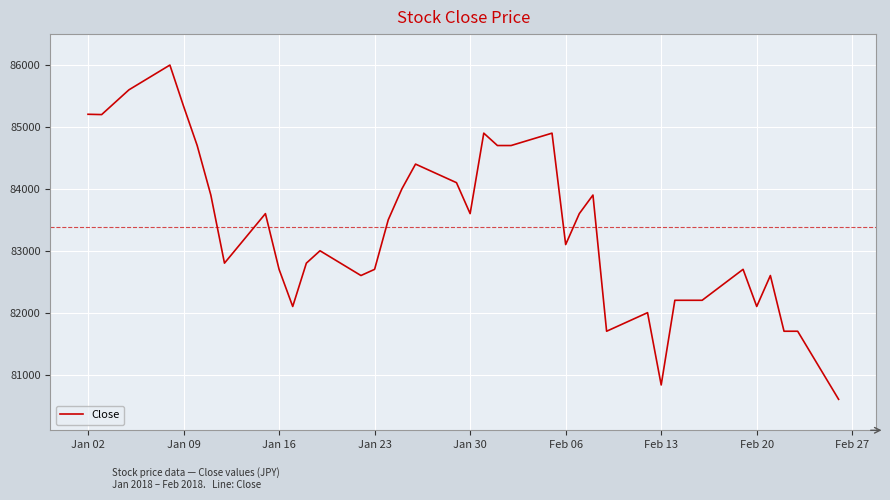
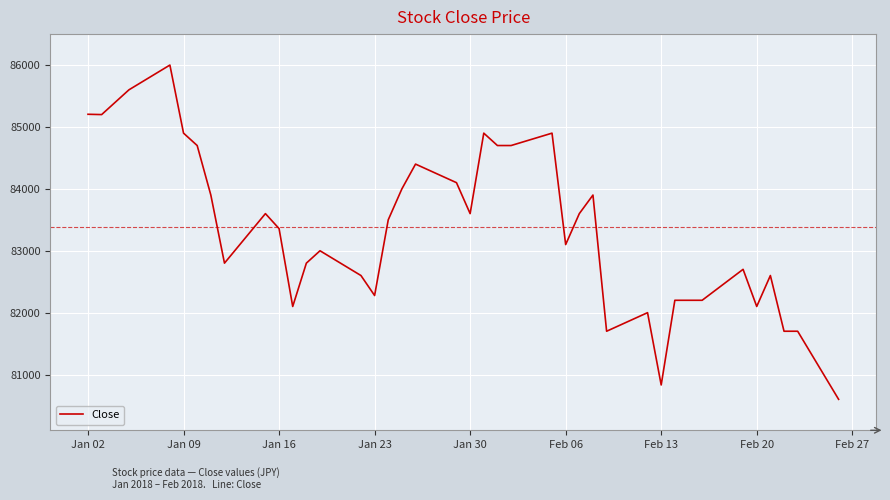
  {
    "Jan 02": 85200,
-   "Jan 09": 85300,
-   "Jan 16": 82700,
-   "Jan 23": 82700,
+   "Jan 09": 84900,
+   "Jan 16": 83400,
+   "Jan 23": 82300,
    "Jan 30": 83600,
    "Feb 06": 83100,
    "Feb 13": 80800,
    "Feb 20": 82100
  }
